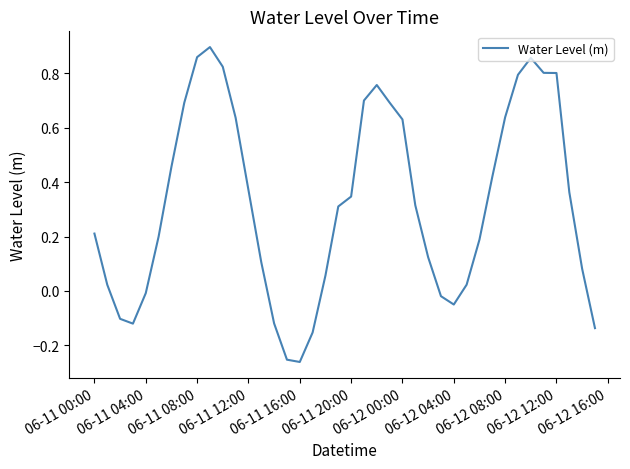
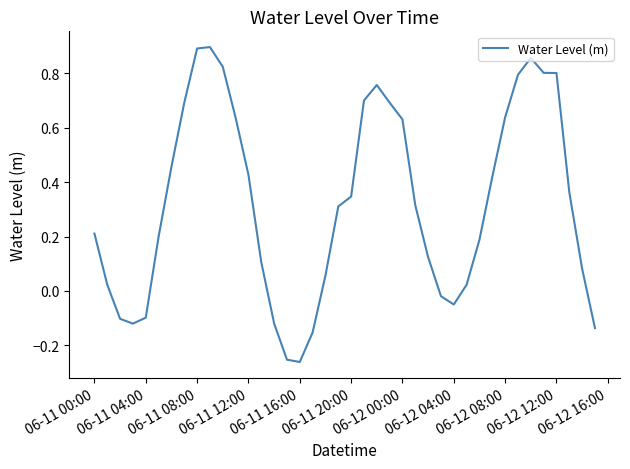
  {
    "06-11 00:00": 0.21,
-   "06-11 04:00": -0.01,
-   "06-11 08:00": 0.86,
-   "06-11 12:00": 0.37,
+   "06-11 04:00": -0.10,
+   "06-11 08:00": 0.89,
+   "06-11 12:00": 0.43,
    "06-11 16:00": -0.26,
    "06-11 20:00": 0.35,
    "06-12 00:00": 0.63,
    "06-12 04:00": -0.05,
    "06-12 08:00": 0.64,
    "06-12 12:00": 0.80
  }
